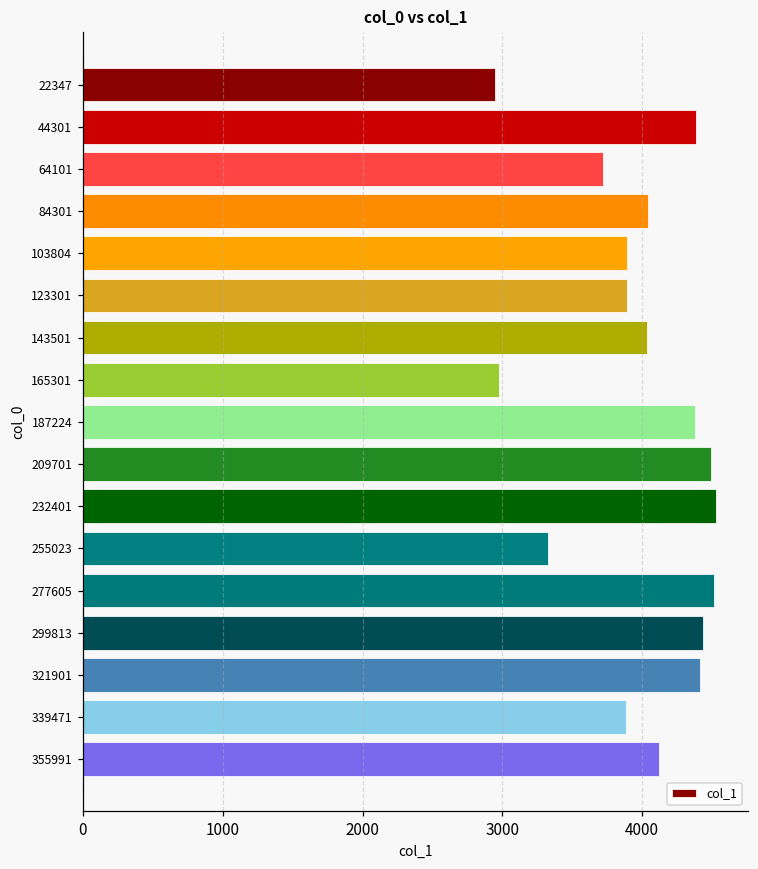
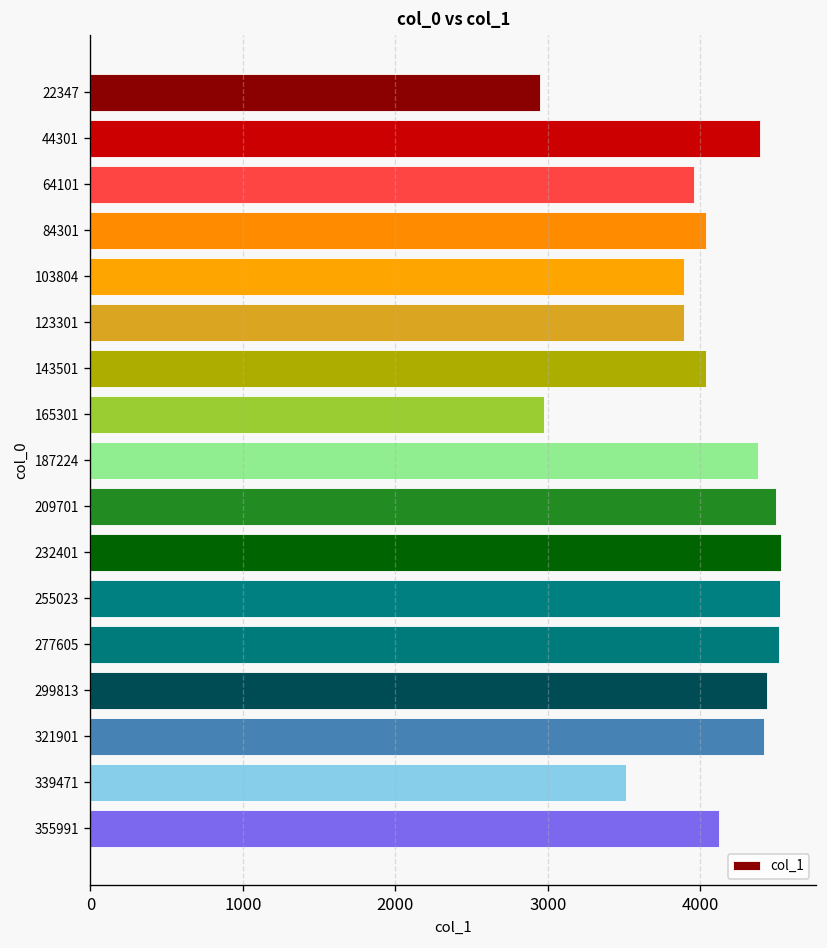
  {
    "22347": 2950,
    "44301": 4390,
-   "64101": 3720,
+   "64101": 3960,
    "84301": 4040,
    "103804": 3900,
    "123301": 3890,
    "143501": 4040,
    "165301": 2970,
    "187224": 4380,
    "209701": 4490,
    "232401": 4530,
-   "255023": 3330,
+   "255023": 4520,
    "277605": 4520,
    "299813": 4440,
    "321901": 4410,
-   "339471": 3890,
+   "339471": 3510,
    "355991": 4120
  }
